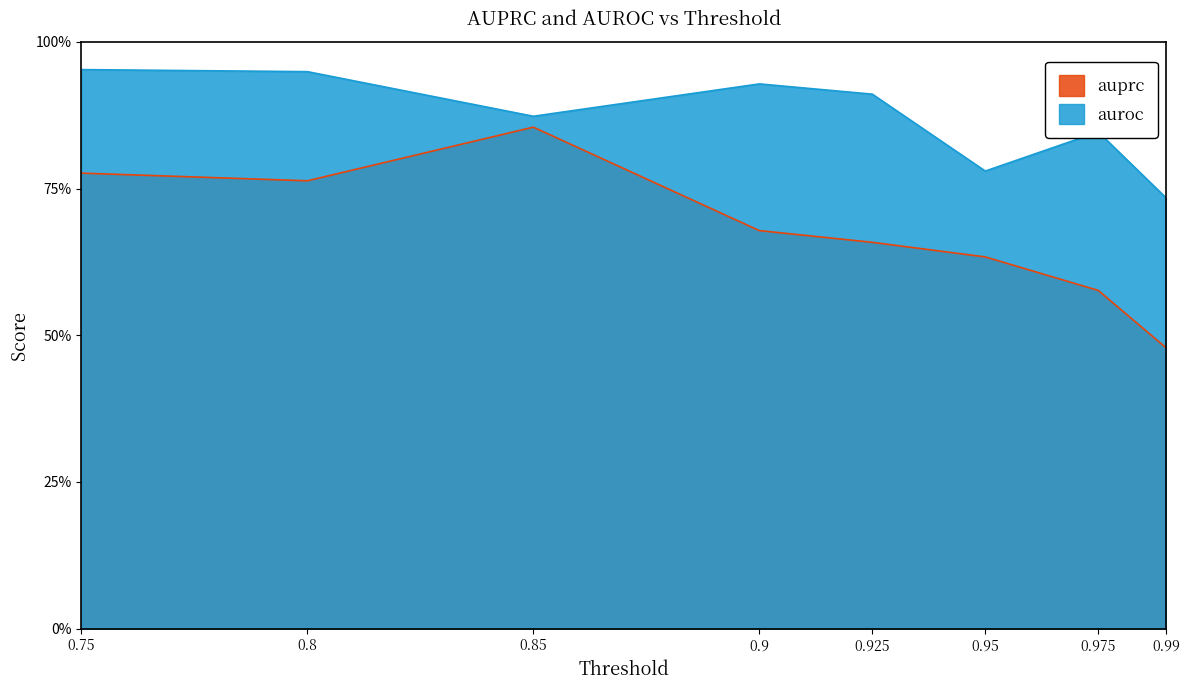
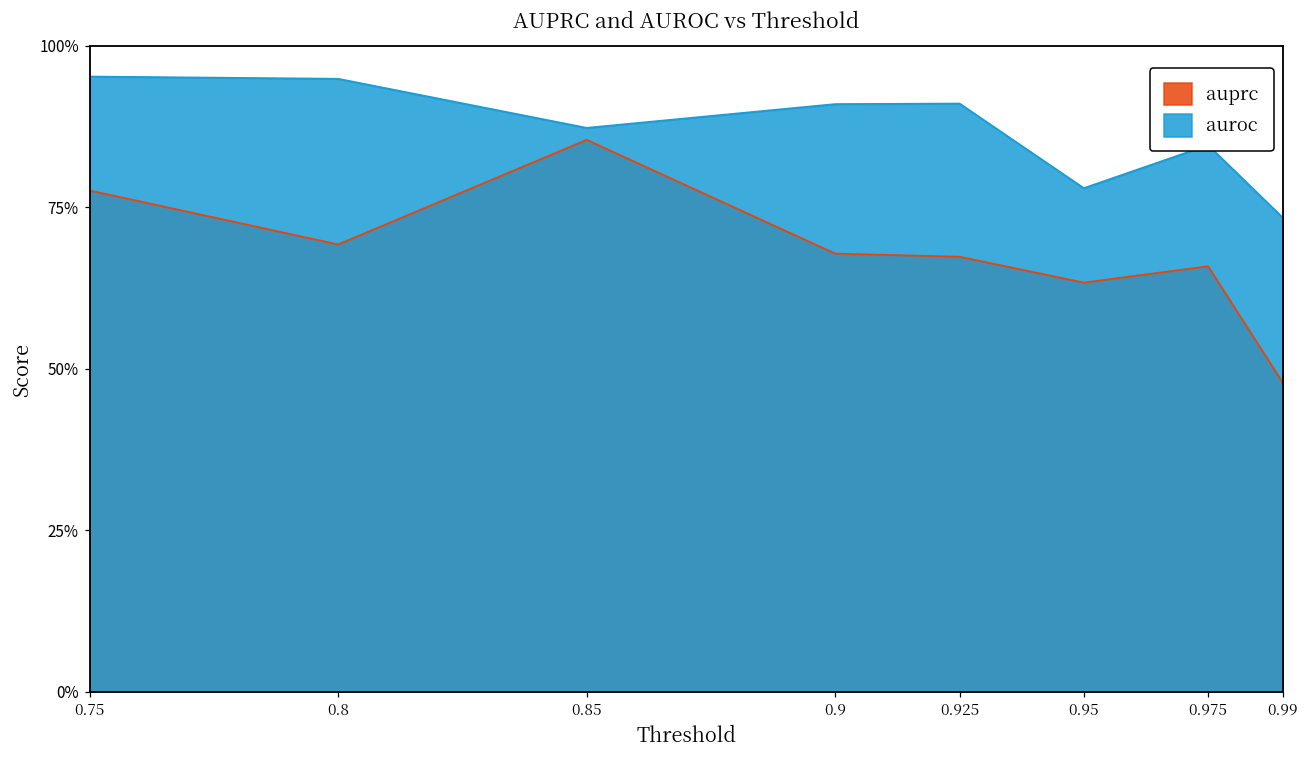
  {
    "auprc": {
      "0.75": "78%",
-     "0.8": "76%",
+     "0.8": "69%",
      "0.85": "85%",
      "0.9": "68%",
-     "0.925": "66%",
+     "0.925": "67%",
      "0.95": "63%",
-     "0.975": "58%",
+     "0.975": "66%",
      "0.99": "48%"
    },
    "auroc": {
      "0.75": "95%",
      "0.8": "95%",
      "0.85": "87%",
-     "0.9": "93%",
+     "0.9": "91%",
      "0.925": "91%",
      "0.95": "78%",
      "0.99": "73%"
    }
  }
